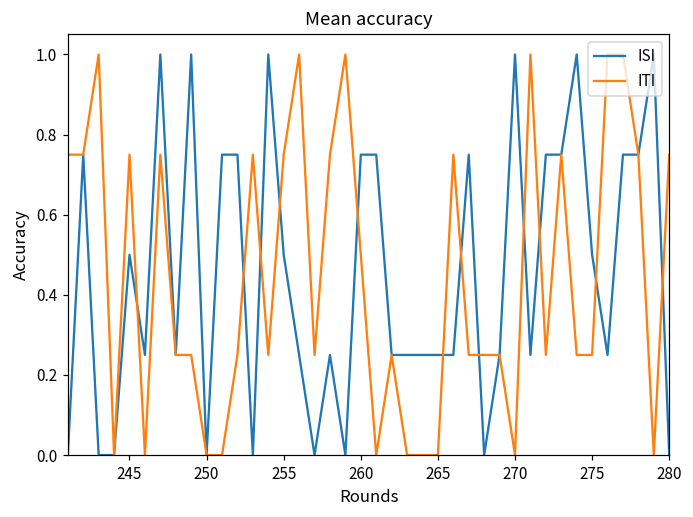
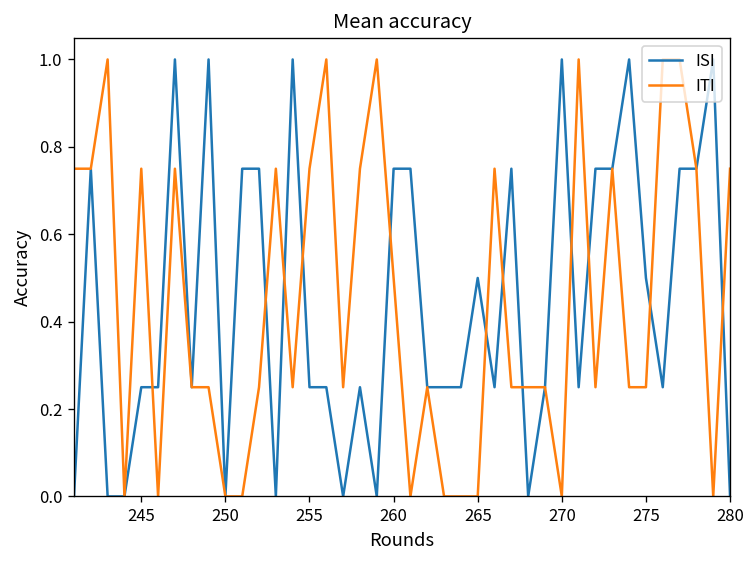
  {
    "ISI": {
-     "245": 0.50,
-     "255": 0.50,
+     "245": 0.25,
+     "255": 0.25,
      "260": 0.75,
-     "265": 0.25,
+     "265": 0.50,
      "270": 1.00,
      "275": 0.50,
      "280": 0.00
    },
    "ITI": {
      "245": 0.75,
      "255": 0.75,
      "260": 0.50,
      "265": 0.00,
      "270": 0.00,
      "275": 0.25,
      "280": 0.75
    }
  }
